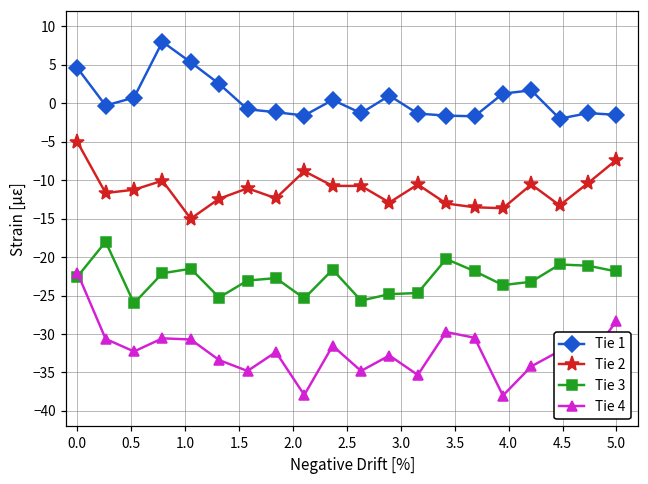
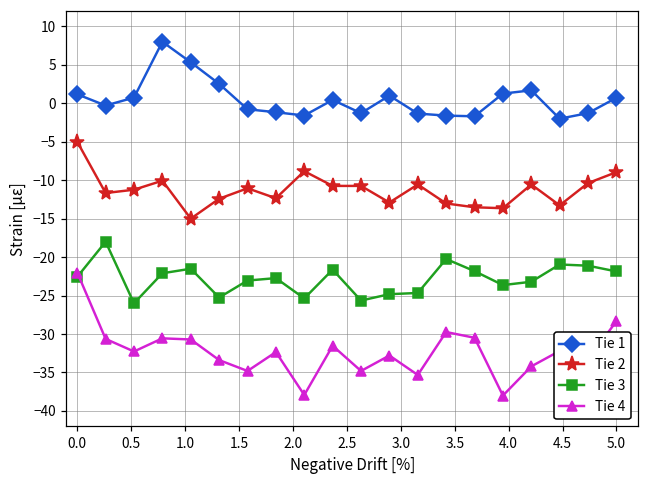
  {
    "Tie 1": {
-     "0.0": 5,
-     "5.0": -1
+     "0.0": 1,
+     "5.0": 1
    },
    "Tie 2": {
      "0.0": -5,
-     "5.0": -7
+     "5.0": -9
    },
    "Tie 3": {
      "0.0": -23,
      "5.0": -22
    },
    "Tie 4": {
      "0.0": -22,
      "5.0": -28
    }
  }
